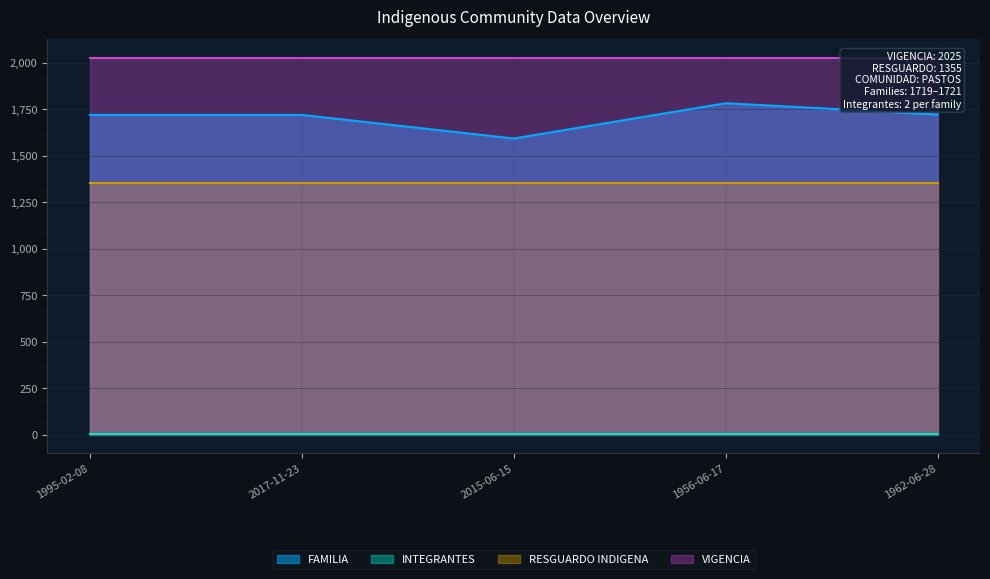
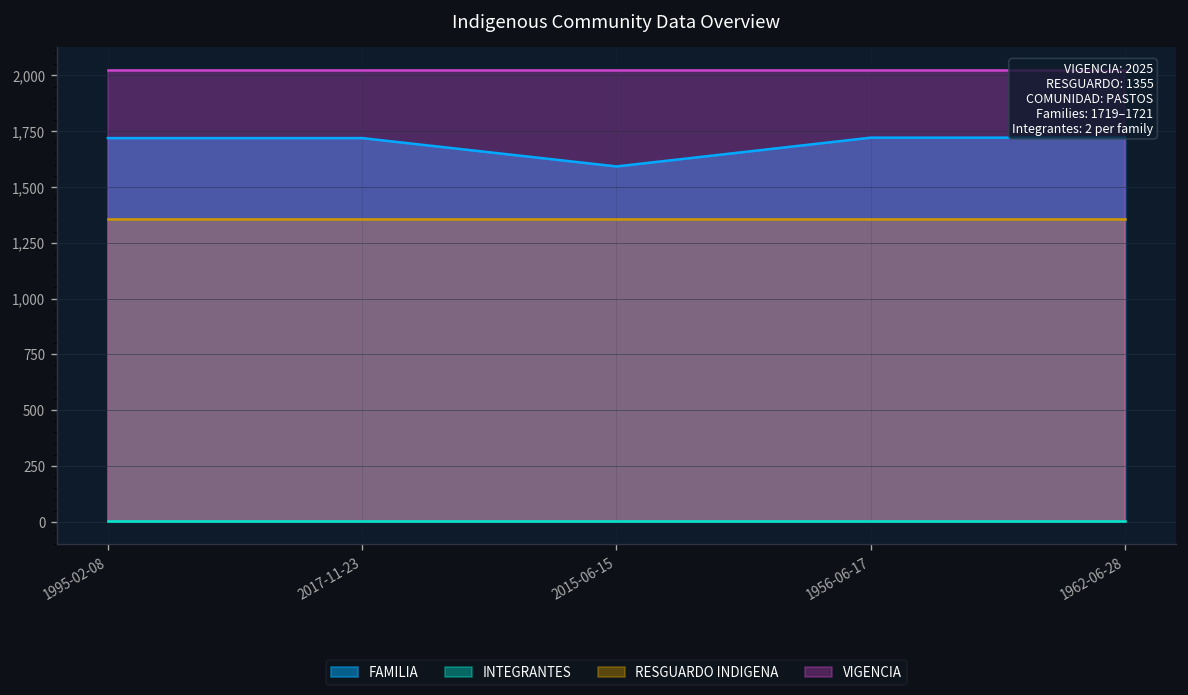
  {
    "FAMILIA": {
      "1995-02-08": "1,720",
      "2017-11-23": "1,720",
      "2015-06-15": "1,590",
-     "1956-06-17": "1,780",
+     "1956-06-17": "1,720",
      "1962-06-28": "1,720"
    },
    "INTEGRANTES": {
      "1995-02-08": "0",
      "2017-11-23": "0",
      "2015-06-15": "0",
      "1956-06-17": "0",
      "1962-06-28": "0"
    },
    "RESGUARDO INDIGENA": {
      "1995-02-08": "1,360",
      "2017-11-23": "1,360",
      "2015-06-15": "1,360",
      "1956-06-17": "1,360",
      "1962-06-28": "1,360"
    },
    "VIGENCIA": {
      "1995-02-08": "2,030",
      "2017-11-23": "2,030",
      "2015-06-15": "2,030",
      "1956-06-17": "2,030"
    }
  }
